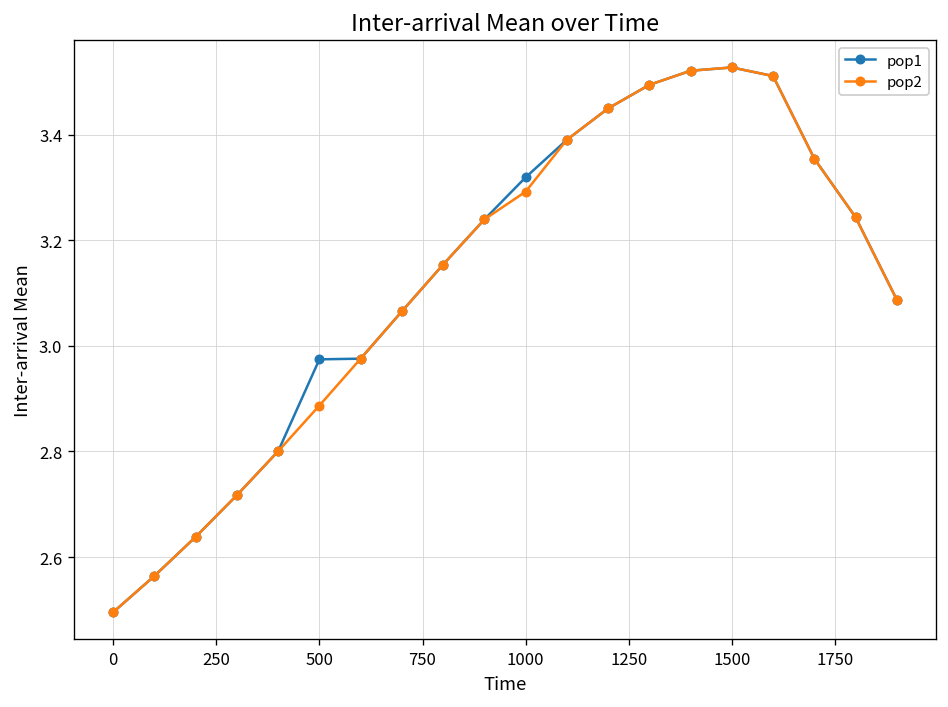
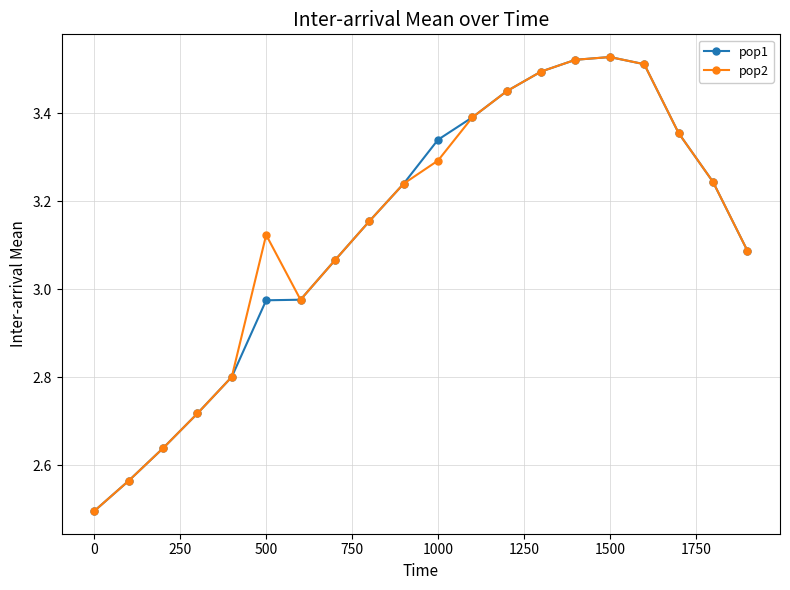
  {
    "pop1": {
      "500": 2.97,
-     "1000": 3.32
+     "1000": 3.34
    },
    "pop2": {
-     "500": 2.89,
+     "500": 3.12,
      "1000": 3.29
    }
  }
